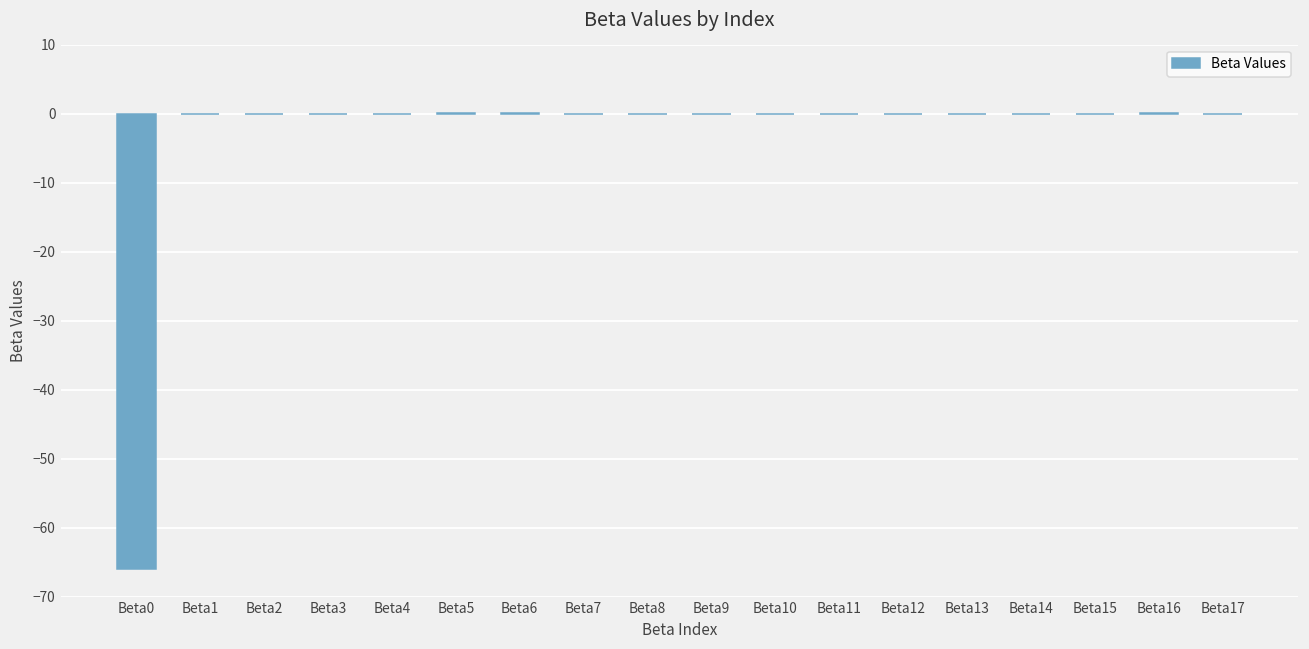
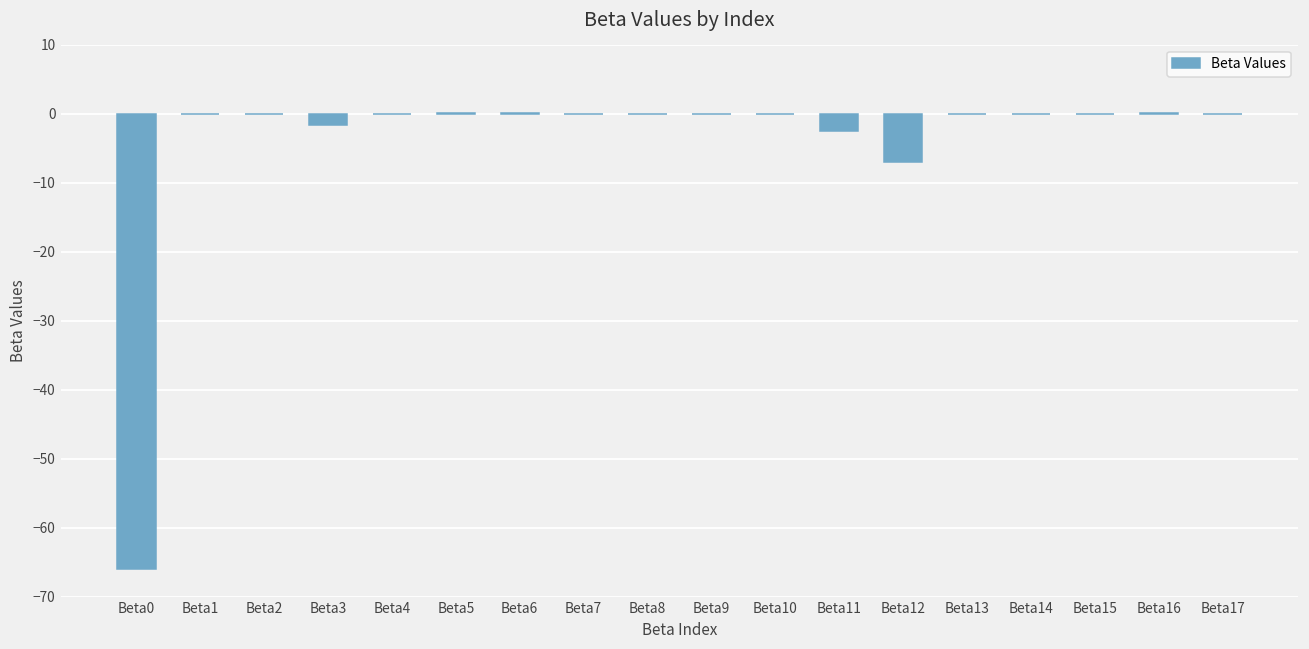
  {
    "Beta0": -66,
-   "Beta3": 0,
-   "Beta11": 0,
-   "Beta12": 0
+   "Beta3": -2,
+   "Beta11": -3,
+   "Beta12": -7
  }
